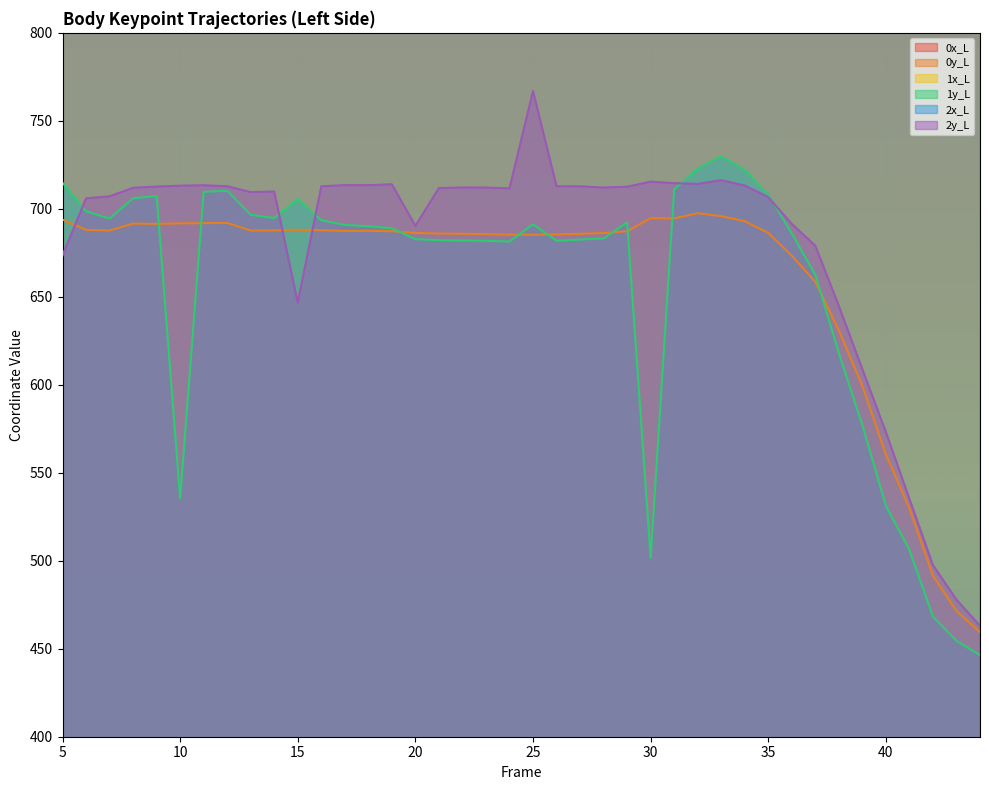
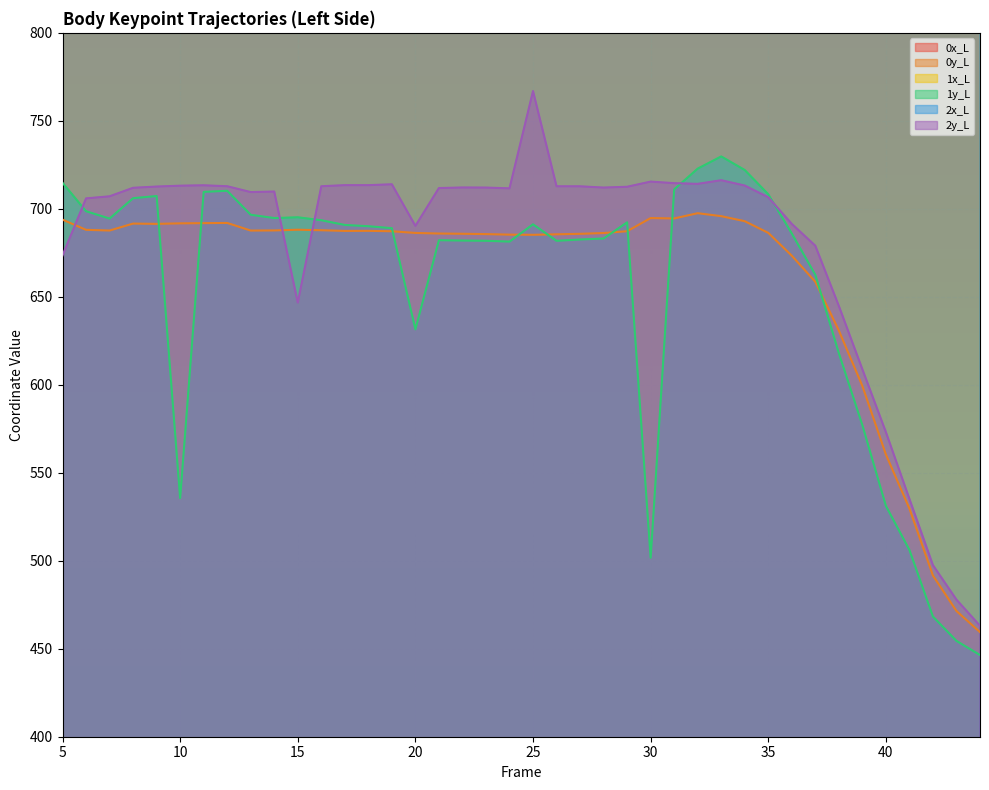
  {
    "1y_L": {
      "5": 715,
      "10": 536,
-     "15": 706,
-     "20": 683,
+     "15": 695,
+     "20": 631,
      "25": 691,
      "30": 502,
      "35": 708,
      "40": 531
    },
    "2y_L": {
      "5": 673,
      "10": 713,
      "15": 647,
      "20": 690,
      "25": 767,
      "30": 715,
      "35": 707,
      "40": 573
    }
  }
